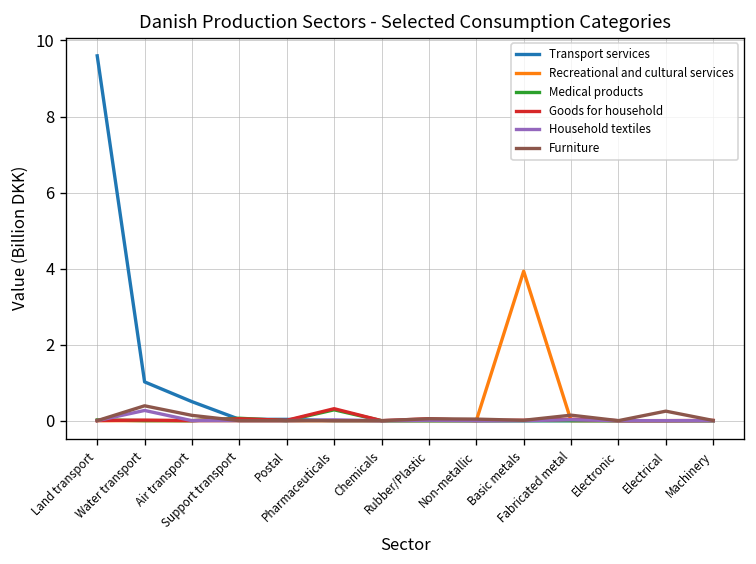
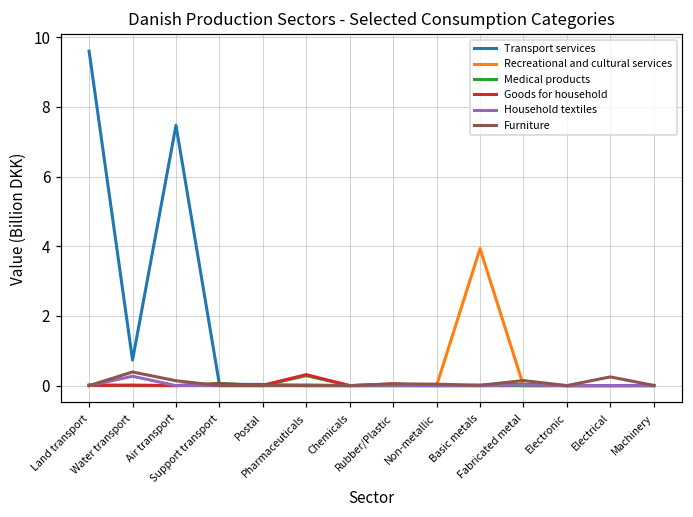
  {
    "Transport services": {
      "Land transport": 9.6,
-     "Water transport": 1.0,
-     "Air transport": 0.5
+     "Water transport": 0.7,
+     "Air transport": 7.5
    },
    "Recreational and cultural services": {
      "Basic metals": 3.9
    },
    "Household textiles": {
      "Water transport": 0.3
    },
    "Furniture": {
      "Water transport": 0.4,
      "Air transport": 0.1,
      "Fabricated metal": 0.1,
      "Electrical": 0.3
    }
  }
